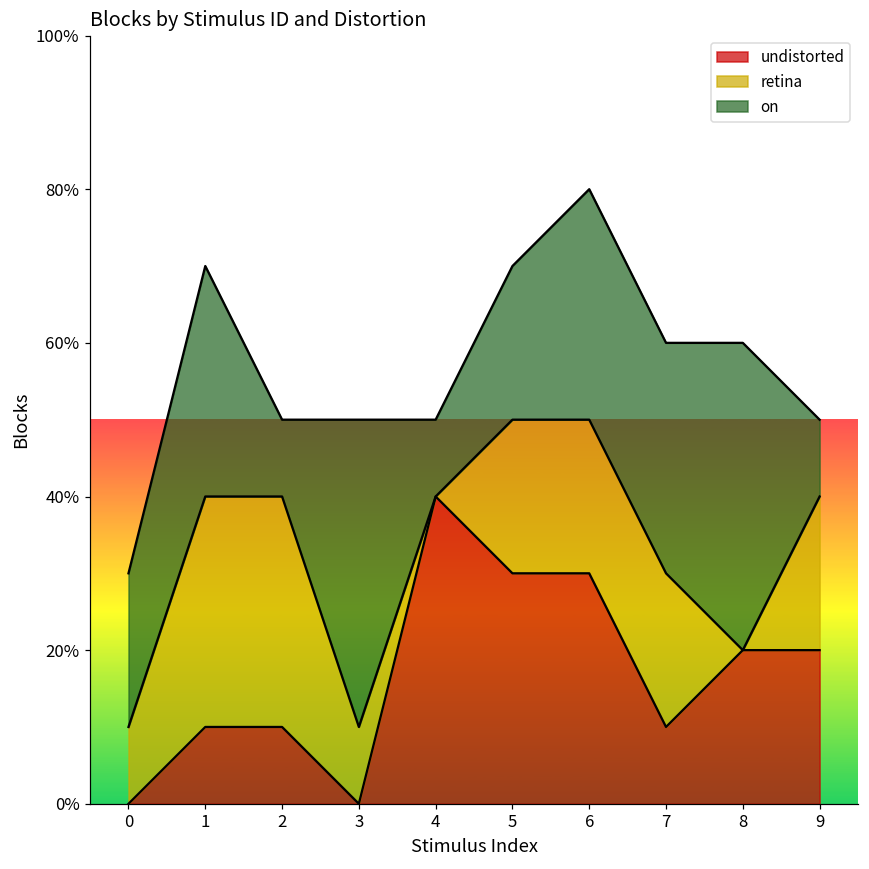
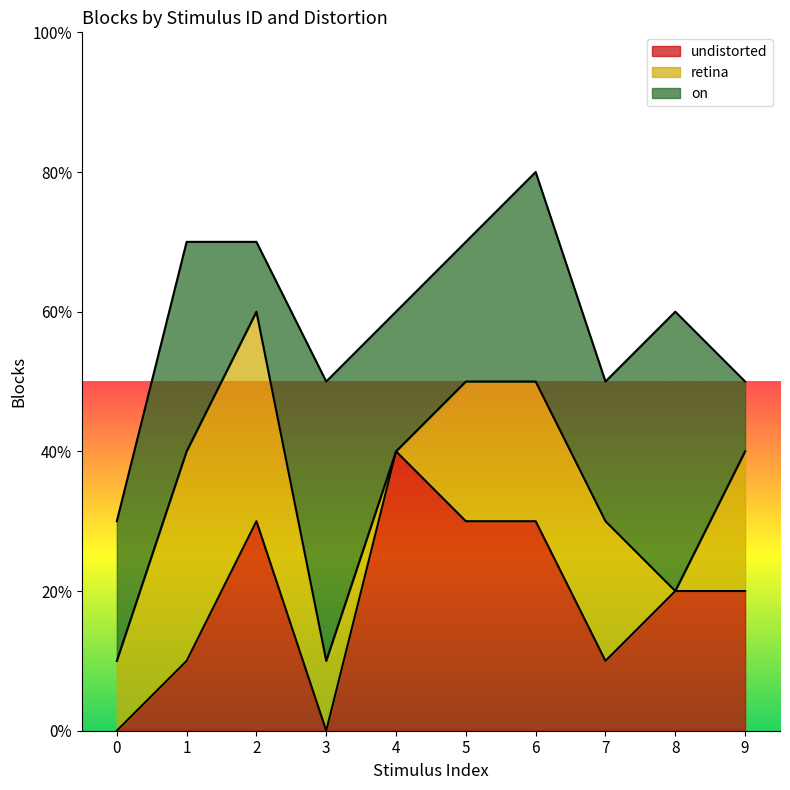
  {
    "undistorted": {
      "0": "0%",
      "1": "10%",
-     "2": "10%",
+     "2": "30%",
      "3": "0%",
      "5": "30%",
      "6": "30%",
      "7": "10%",
      "9": "20%"
    },
    "retina": {
      "0": "10%",
      "1": "40%",
      "3": "10%",
      "5": "50%",
      "6": "50%",
      "7": "30%",
      "9": "40%"
    },
    "on": {
      "0": "30%",
      "1": "70%",
      "3": "50%",
-     "4": "10%",
+     "4": "20%",
      "5": "70%",
      "6": "80%",
-     "7": "30%",
+     "7": "20%",
      "8": "60%",
      "9": "50%"
    }
  }
